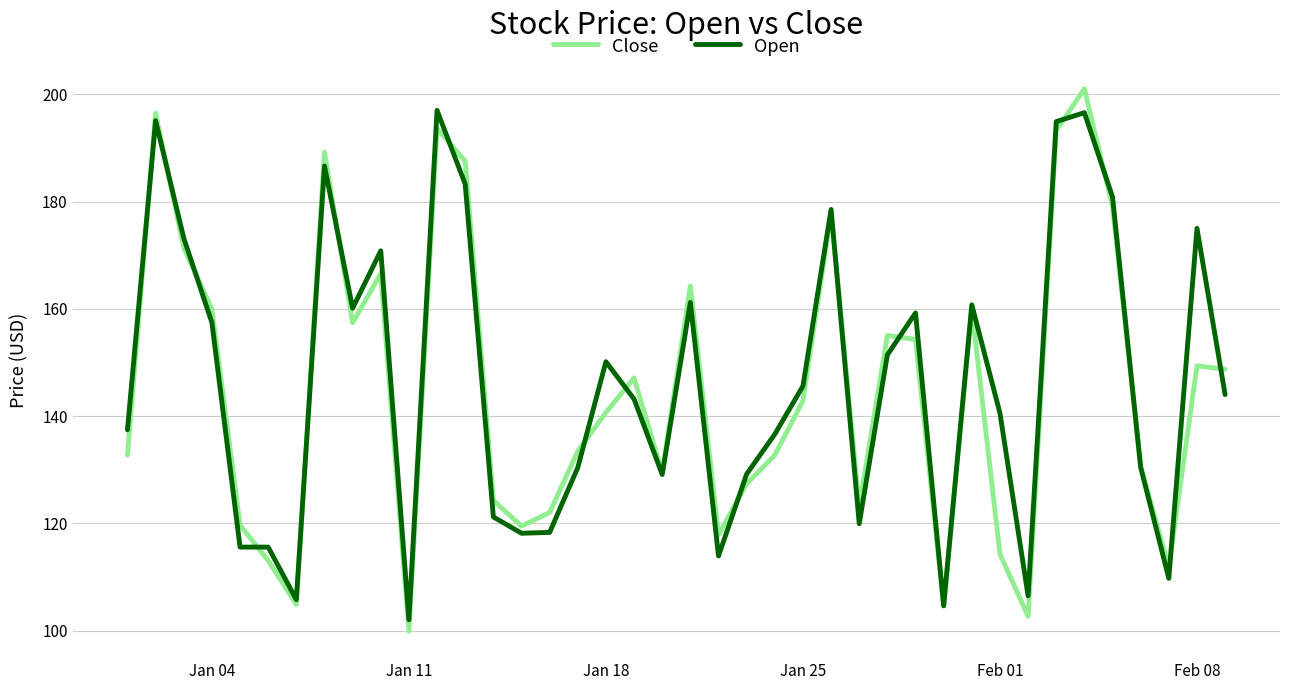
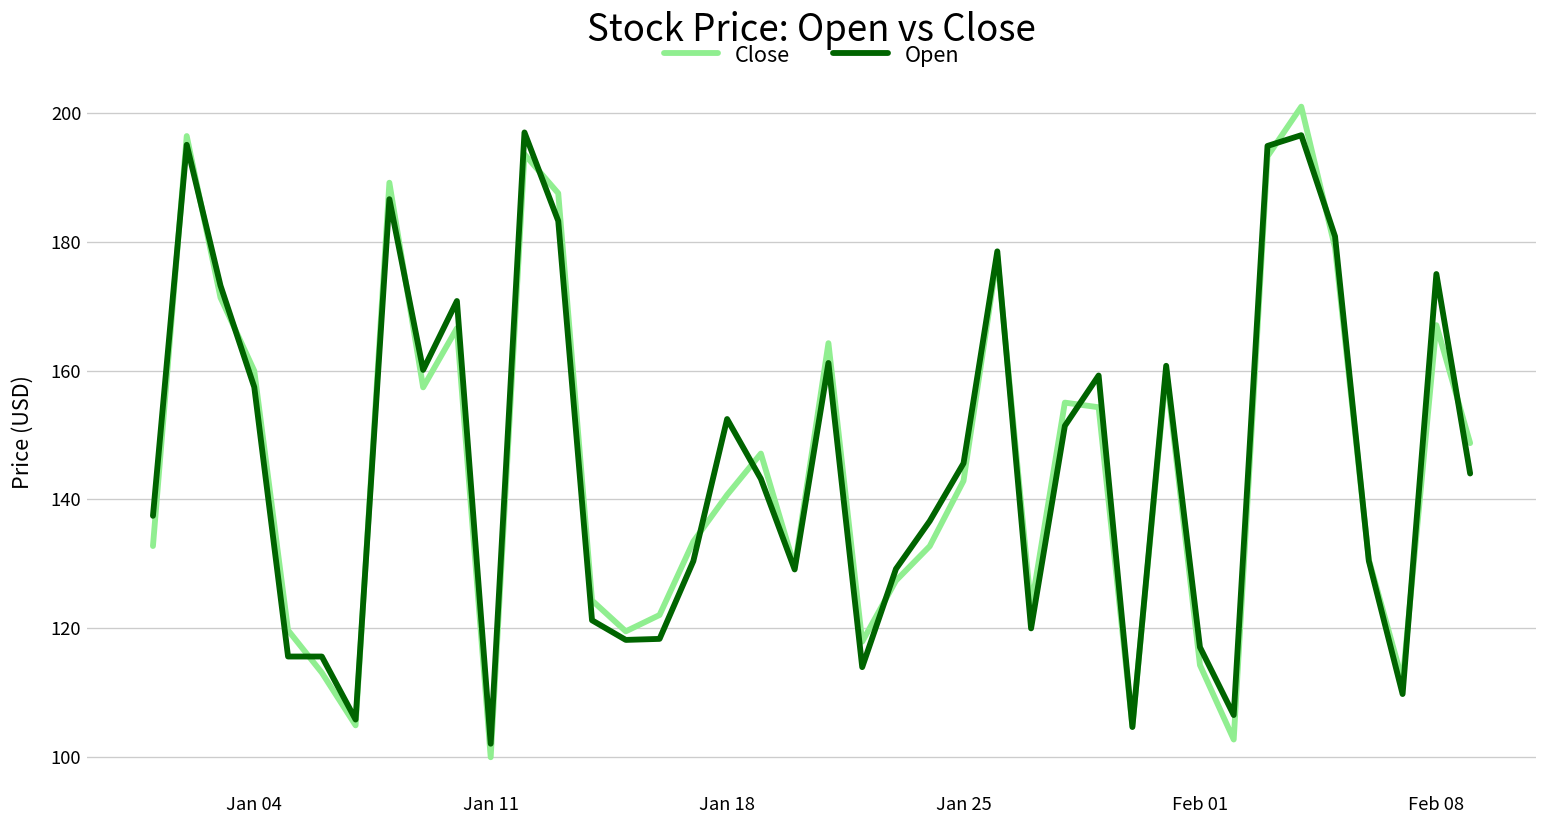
  {
    "Close": {
      "Jan 04": 160,
      "Jan 11": 100,
      "Jan 18": 141,
      "Jan 25": 143,
      "Feb 01": 114,
-     "Feb 08": 149
+     "Feb 08": 167
    },
    "Open": {
      "Jan 04": 157,
      "Jan 11": 102,
-     "Jan 18": 150,
+     "Jan 18": 152,
      "Jan 25": 146,
-     "Feb 01": 141,
+     "Feb 01": 117,
      "Feb 08": 175
    }
  }
